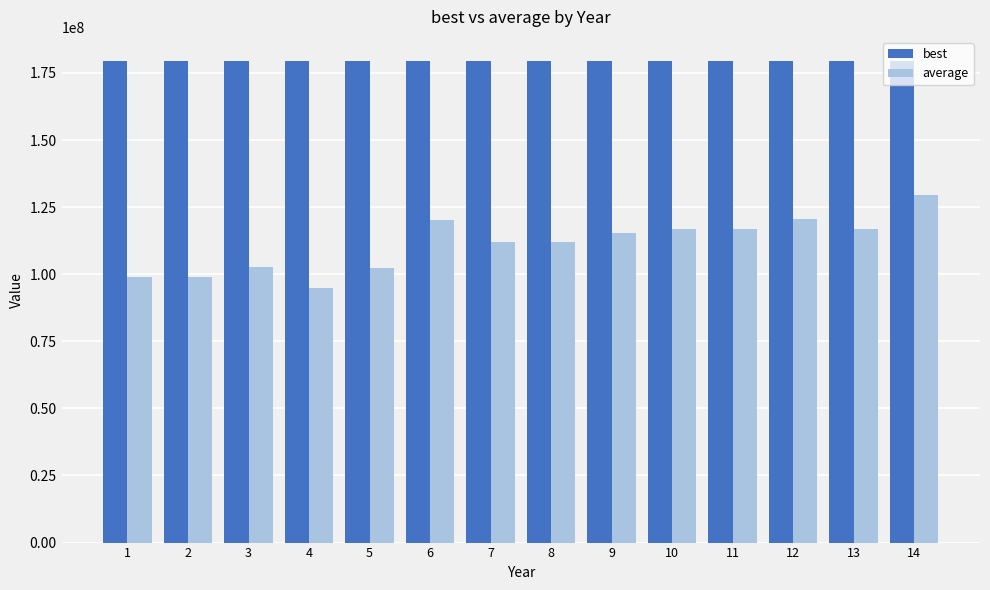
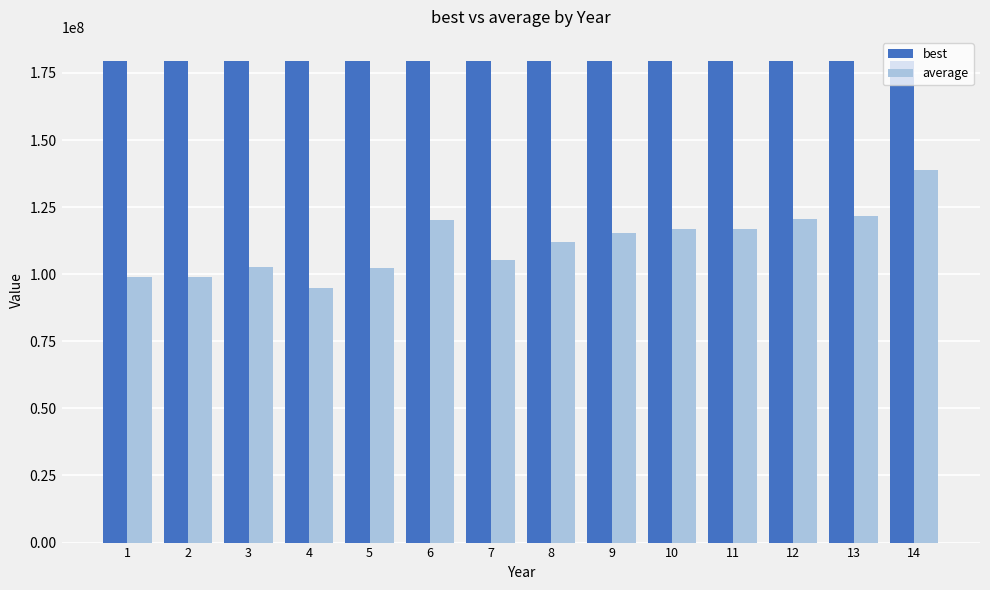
  {
    "best": {
      "1": 179000000,
      "2": 179000000,
      "3": 179000000,
      "4": 179000000,
      "5": 179000000,
      "6": 179000000,
      "7": 179000000,
      "8": 179000000,
      "9": 179000000,
      "10": 179000000,
      "11": 179000000,
      "12": 179000000,
      "13": 179000000
    },
    "average": {
      "1": 99000000,
      "2": 99000000,
      "3": 103000000,
      "4": 95000000,
      "5": 102000000,
      "6": 120000000,
-     "7": 112000000,
+     "7": 105000000,
      "8": 112000000,
      "9": 115000000,
      "10": 117000000,
      "11": 117000000,
      "12": 120000000,
-     "13": 117000000,
-     "14": 130000000
+     "13": 122000000,
+     "14": 139000000
    }
  }
